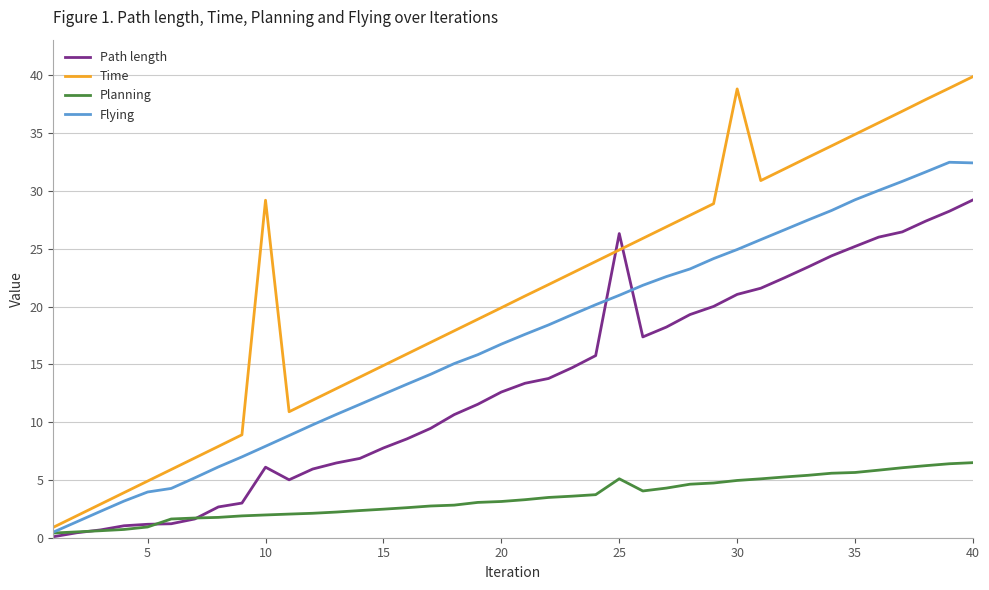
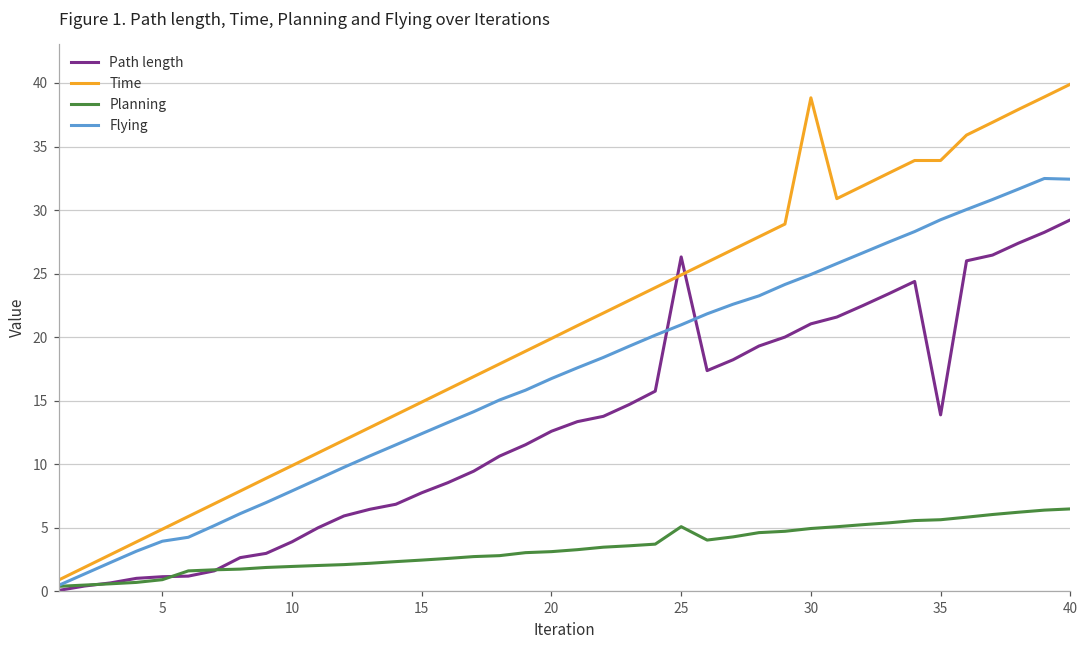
  {
    "Path length": {
      "5": 1.2,
-     "10": 6.1,
+     "10": 3.9,
      "15": 7.8,
      "20": 12.6,
      "25": 26.3,
      "30": 21.1,
-     "35": 25.2,
+     "35": 13.9,
      "40": 29.2
    },
    "Time": {
      "5": 4.9,
-     "10": 29.2,
+     "10": 9.9,
      "15": 14.9,
      "20": 19.9,
      "25": 24.9,
      "30": 38.8,
-     "35": 34.9,
+     "35": 33.9,
      "40": 39.9
    },
    "Planning": {
      "5": 0.9,
      "10": 2.0,
      "15": 2.5,
      "20": 3.1,
      "25": 5.1,
      "30": 5.0,
      "35": 5.6,
      "40": 6.5
    },
    "Flying": {
      "5": 4.0,
      "10": 7.9,
      "15": 12.4,
      "20": 16.8,
      "25": 21.0,
      "30": 24.9,
      "35": 29.2,
      "40": 32.4
    }
  }
